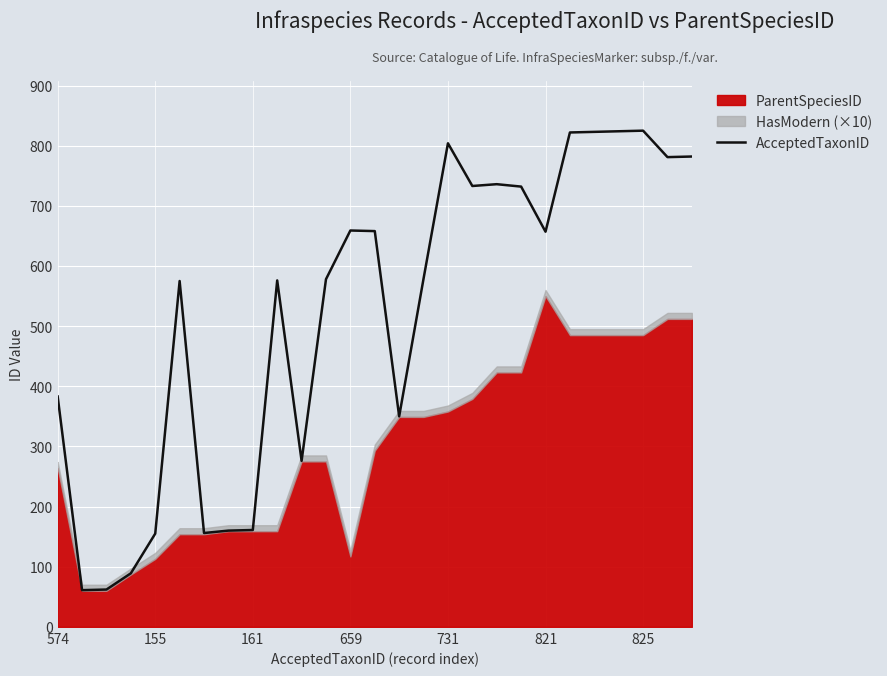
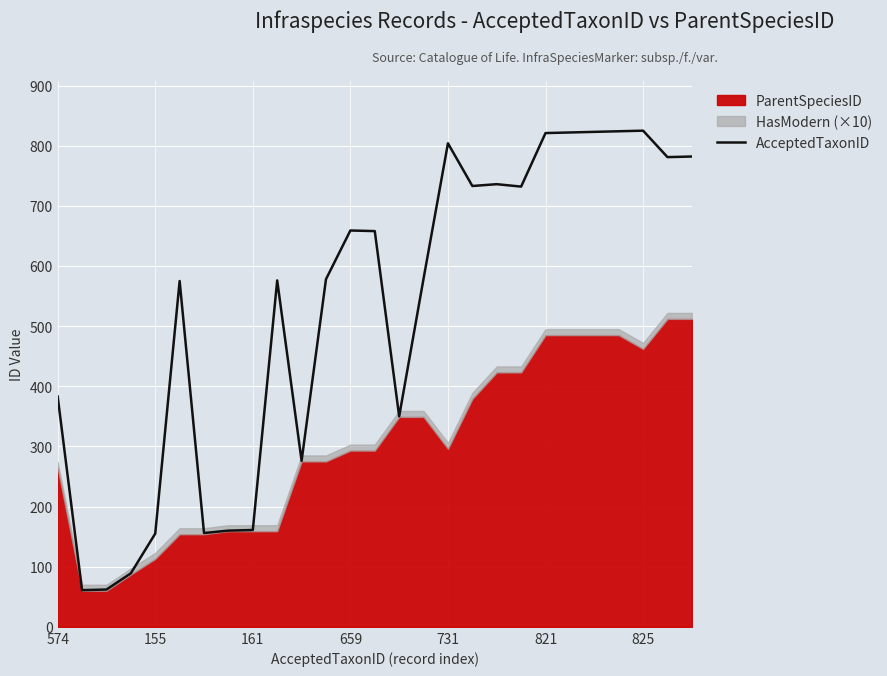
  {
    "AcceptedTaxonID": {
      "574": 380,
      "155": 160,
      "659": 660,
      "731": 800,
-     "821": 660,
+     "821": 820,
      "825": 830
    },
    "ParentSpeciesID": {
      "574": 260,
      "155": 110,
-     "659": 120,
-     "731": 360,
-     "821": 550,
-     "825": 490
+     "659": 290,
+     "731": 300,
+     "821": 490,
+     "825": 460
    },
    "HasModern (×10)": {
      "574": 10,
      "155": 10,
      "161": 10,
      "659": 10,
      "731": 10,
      "821": 10,
      "825": 10
    }
  }
